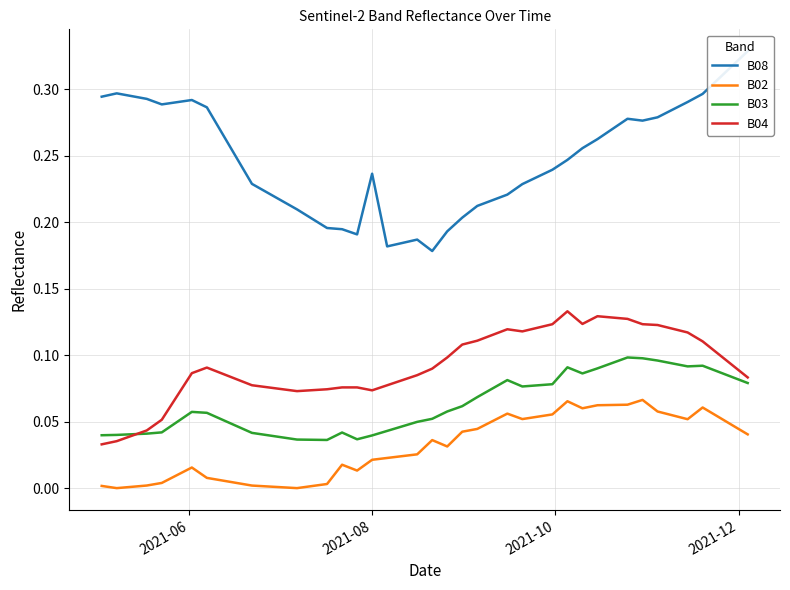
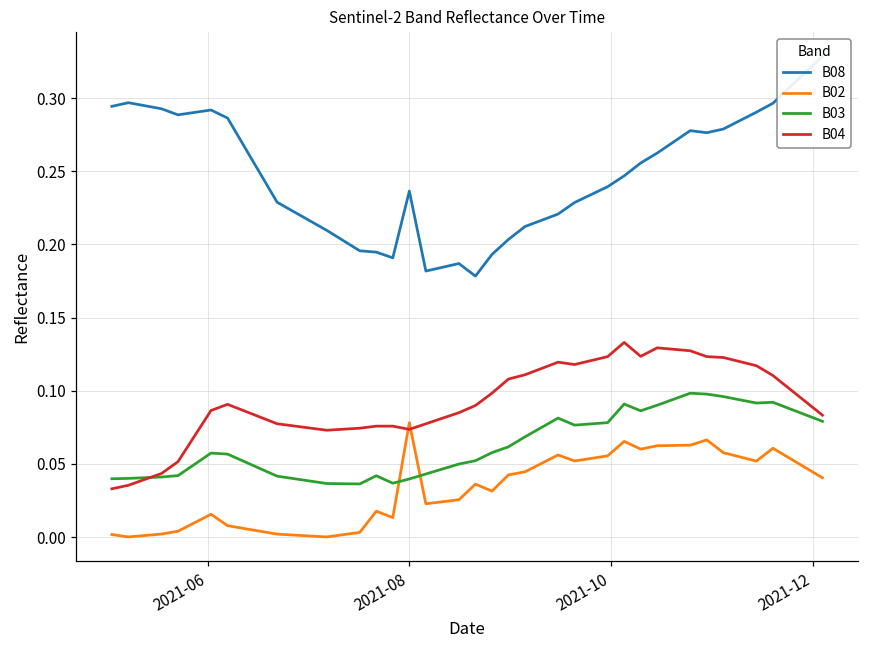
  {
    "B08": {
      "2021-08": 0.236
    },
    "B02": {
-     "2021-08": 0.021
+     "2021-08": 0.078
    },
    "B03": {
      "2021-08": 0.040
    },
    "B04": {
      "2021-08": 0.074
    }
  }
